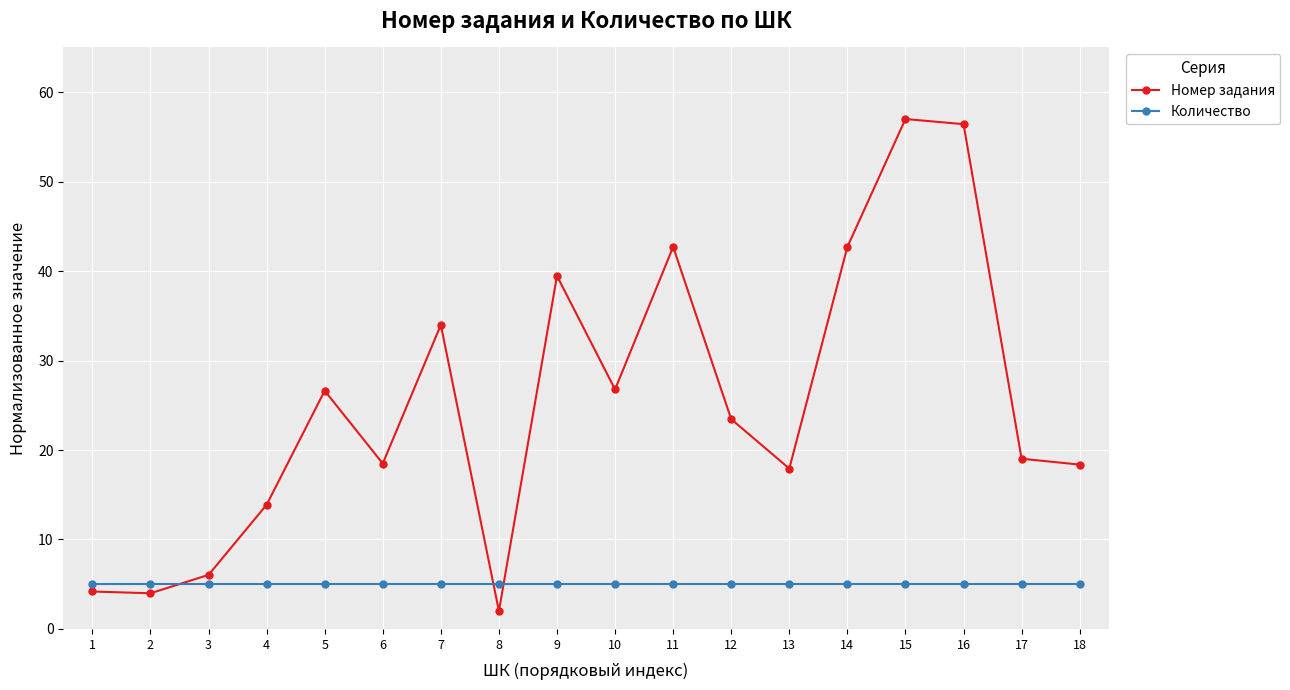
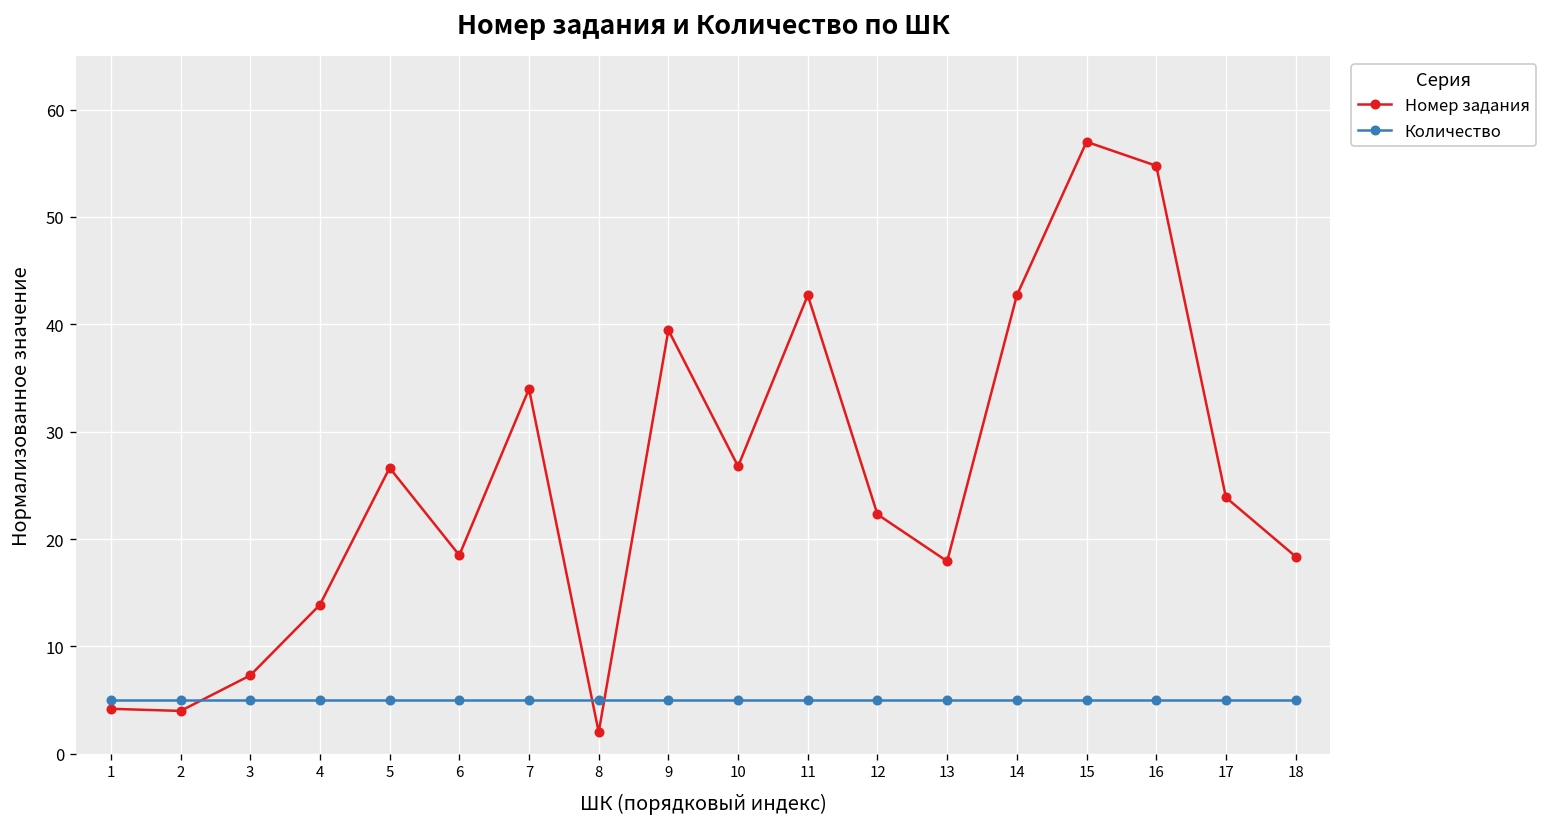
  {
    "Номер задания": {
      "1": 4,
      "2": 4,
-     "3": 6,
+     "3": 7,
      "4": 14,
      "5": 27,
      "6": 18,
      "7": 34,
      "8": 2,
      "9": 39,
      "10": 27,
      "11": 43,
-     "12": 23,
+     "12": 22,
      "13": 18,
      "14": 43,
      "15": 57,
-     "16": 56,
-     "17": 19,
+     "16": 55,
+     "17": 24,
      "18": 18
    },
    "Количество": {
      "1": 5,
      "2": 5,
      "3": 5,
      "4": 5,
      "5": 5,
      "6": 5,
      "7": 5,
      "8": 5,
      "9": 5,
      "10": 5,
      "11": 5,
      "12": 5,
      "13": 5,
      "14": 5,
      "15": 5,
      "16": 5,
      "17": 5,
      "18": 5
    }
  }
